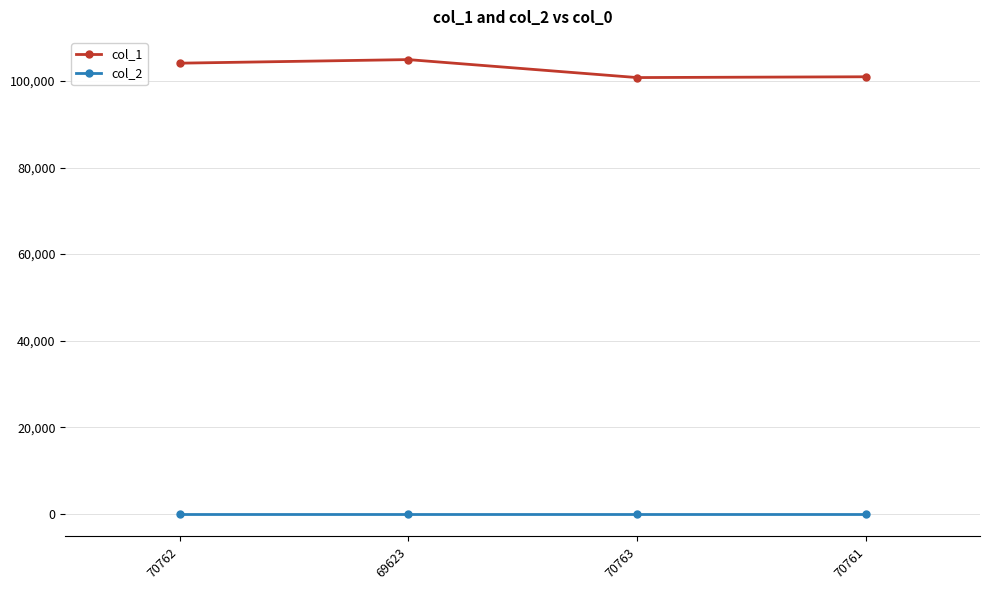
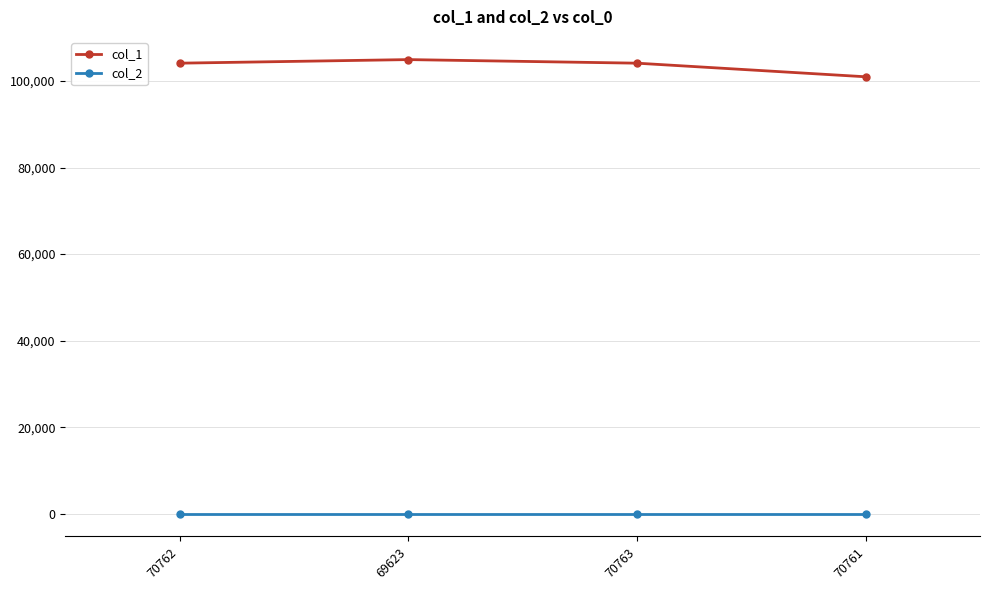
  {
    "col_1": {
      "70762": "104,000",
      "69623": "105,000",
-     "70763": "101,000",
+     "70763": "104,000",
      "70761": "101,000"
    },
    "col_2": {
      "70762": "0",
      "69623": "0",
      "70763": "0",
      "70761": "0"
    }
  }
